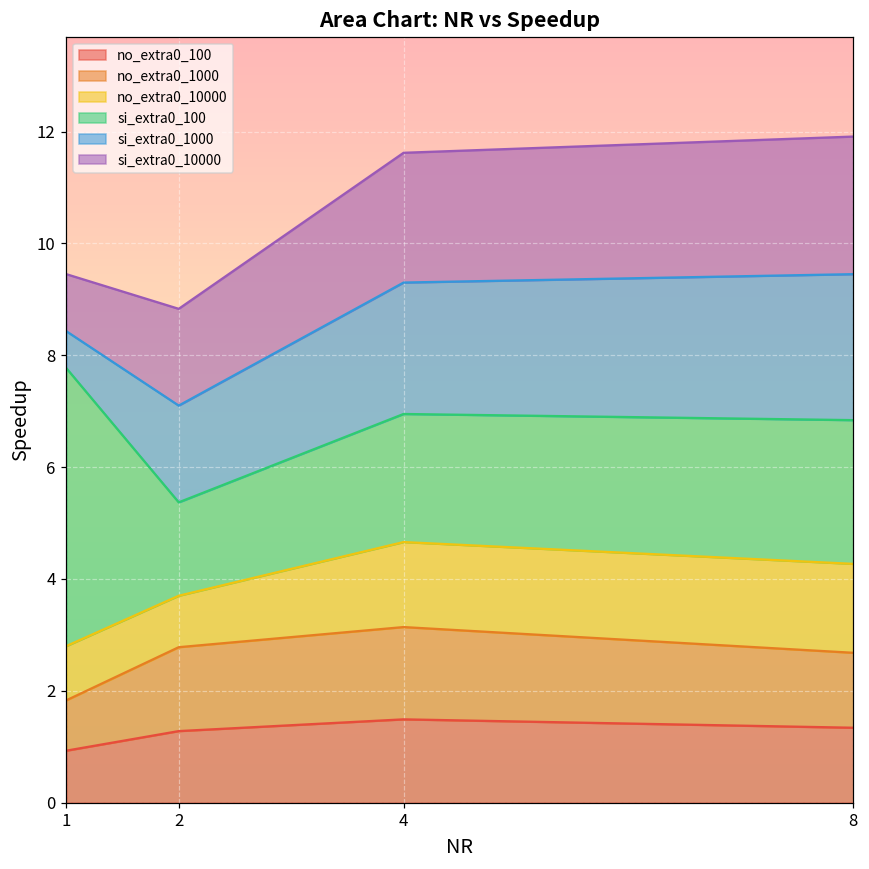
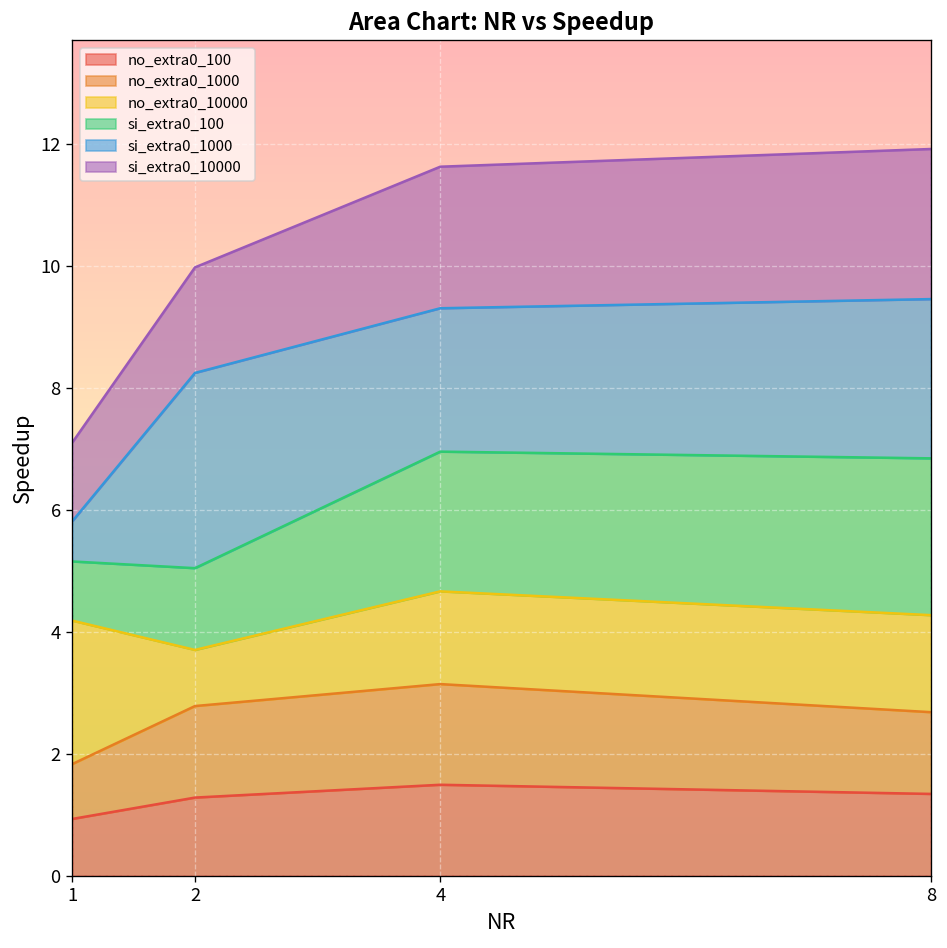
  {
    "no_extra0_10000": {
-     "1": 1.0,
+     "1": 2.3,
      "2": 0.9,
      "4": 1.5,
      "8": 1.6
    },
    "si_extra0_100": {
-     "1": 5.0,
-     "2": 1.7,
+     "1": 1.0,
+     "2": 1.3,
      "4": 2.3,
      "8": 2.6
    },
    "si_extra0_1000": {
      "1": 0.7,
-     "2": 1.7,
+     "2": 3.2,
      "4": 2.4,
      "8": 2.6
    },
    "si_extra0_10000": {
-     "1": 1.0,
+     "1": 1.3,
      "2": 1.7,
      "4": 2.3,
      "8": 2.5
    }
  }
